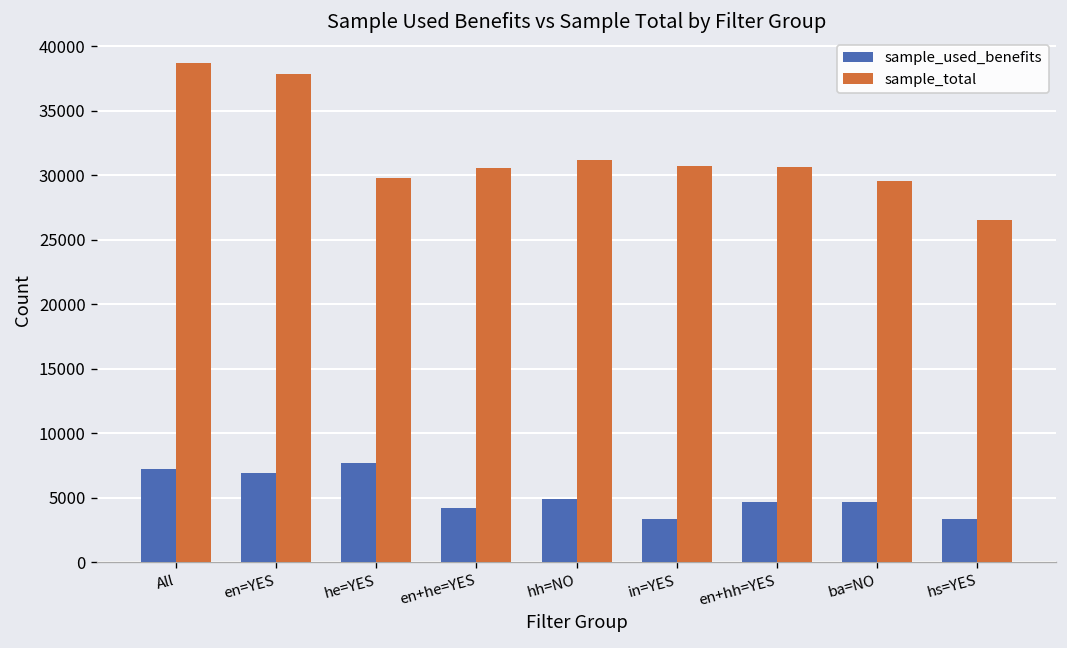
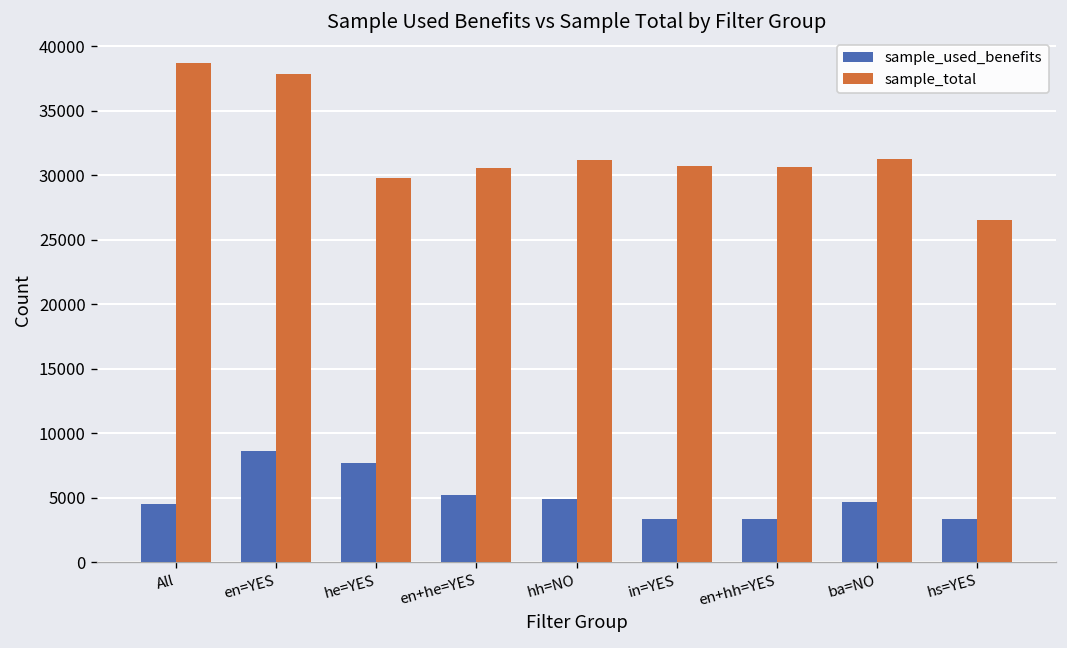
  {
    "sample_used_benefits": {
-     "All": 7200,
-     "en=YES": 6900,
+     "All": 4500,
+     "en=YES": 8600,
      "he=YES": 7700,
-     "en+he=YES": 4200,
+     "en+he=YES": 5200,
      "hh=NO": 4900,
      "in=YES": 3300,
-     "en+hh=YES": 4700,
+     "en+hh=YES": 3300,
      "ba=NO": 4700,
      "hs=YES": 3400
    },
    "sample_total": {
      "All": 38700,
      "en=YES": 37900,
      "he=YES": 29800,
      "en+he=YES": 30500,
      "hh=NO": 31200,
      "in=YES": 30700,
      "en+hh=YES": 30700,
-     "ba=NO": 29500,
+     "ba=NO": 31300,
      "hs=YES": 26500
    }
  }
